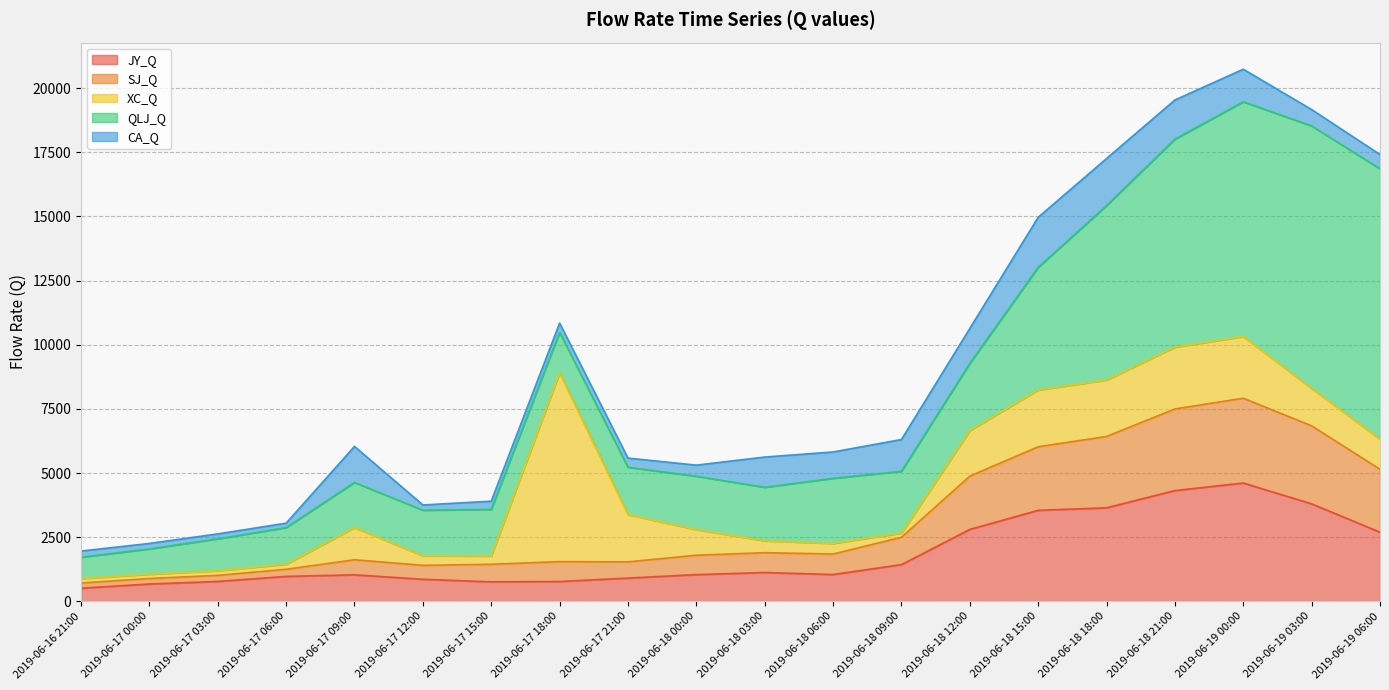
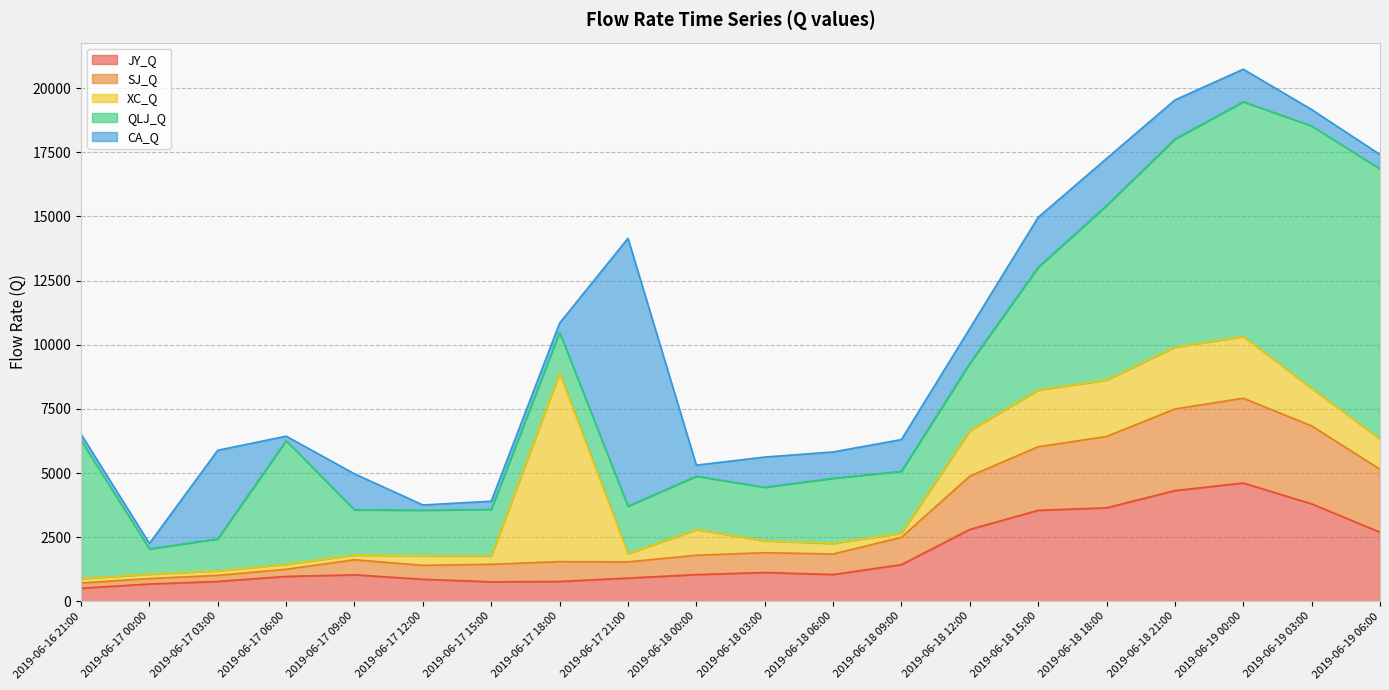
  {
    "XC_Q": {
      "2019-06-16 21:00": 200,
      "2019-06-17 00:00": 200,
      "2019-06-17 03:00": 200,
      "2019-06-17 06:00": 200,
-     "2019-06-17 09:00": 1300,
+     "2019-06-17 09:00": 200,
      "2019-06-17 12:00": 400,
      "2019-06-17 15:00": 300,
      "2019-06-17 18:00": 7400,
-     "2019-06-17 21:00": 1800,
+     "2019-06-17 21:00": 300,
      "2019-06-18 00:00": 1000,
      "2019-06-18 03:00": 500,
      "2019-06-18 06:00": 400,
      "2019-06-18 09:00": 200,
      "2019-06-18 12:00": 1800,
      "2019-06-18 15:00": 2200,
      "2019-06-18 18:00": 2200,
      "2019-06-18 21:00": 2400,
      "2019-06-19 00:00": 2400,
      "2019-06-19 03:00": 1500,
      "2019-06-19 06:00": 1200
    },
    "QLJ_Q": {
-     "2019-06-16 21:00": 800,
+     "2019-06-16 21:00": 5400,
      "2019-06-17 00:00": 1000,
      "2019-06-17 03:00": 1200,
-     "2019-06-17 06:00": 1400,
+     "2019-06-17 06:00": 4800,
      "2019-06-17 09:00": 1800,
      "2019-06-17 12:00": 1800,
      "2019-06-17 15:00": 1800,
      "2019-06-17 18:00": 1600,
      "2019-06-17 21:00": 1800,
      "2019-06-18 00:00": 2100,
      "2019-06-18 03:00": 2100,
      "2019-06-18 06:00": 2500,
      "2019-06-18 09:00": 2400,
      "2019-06-18 12:00": 2600,
      "2019-06-18 15:00": 4800,
      "2019-06-18 18:00": 6800,
      "2019-06-18 21:00": 8100,
      "2019-06-19 00:00": 9100,
      "2019-06-19 03:00": 10200,
      "2019-06-19 06:00": 10500
    },
    "CA_Q": {
      "2019-06-16 21:00": 200,
      "2019-06-17 00:00": 200,
-     "2019-06-17 03:00": 200,
+     "2019-06-17 03:00": 3500,
      "2019-06-17 06:00": 200,
      "2019-06-17 09:00": 1400,
      "2019-06-17 12:00": 200,
      "2019-06-17 15:00": 300,
      "2019-06-17 18:00": 400,
-     "2019-06-17 21:00": 400,
+     "2019-06-17 21:00": 10400,
      "2019-06-18 00:00": 400,
      "2019-06-18 03:00": 1200,
      "2019-06-18 06:00": 1000,
      "2019-06-18 09:00": 1200,
      "2019-06-18 12:00": 1400,
      "2019-06-18 15:00": 1900,
      "2019-06-18 18:00": 1800,
      "2019-06-18 21:00": 1500,
      "2019-06-19 00:00": 1300,
      "2019-06-19 03:00": 600,
      "2019-06-19 06:00": 600
    }
  }
